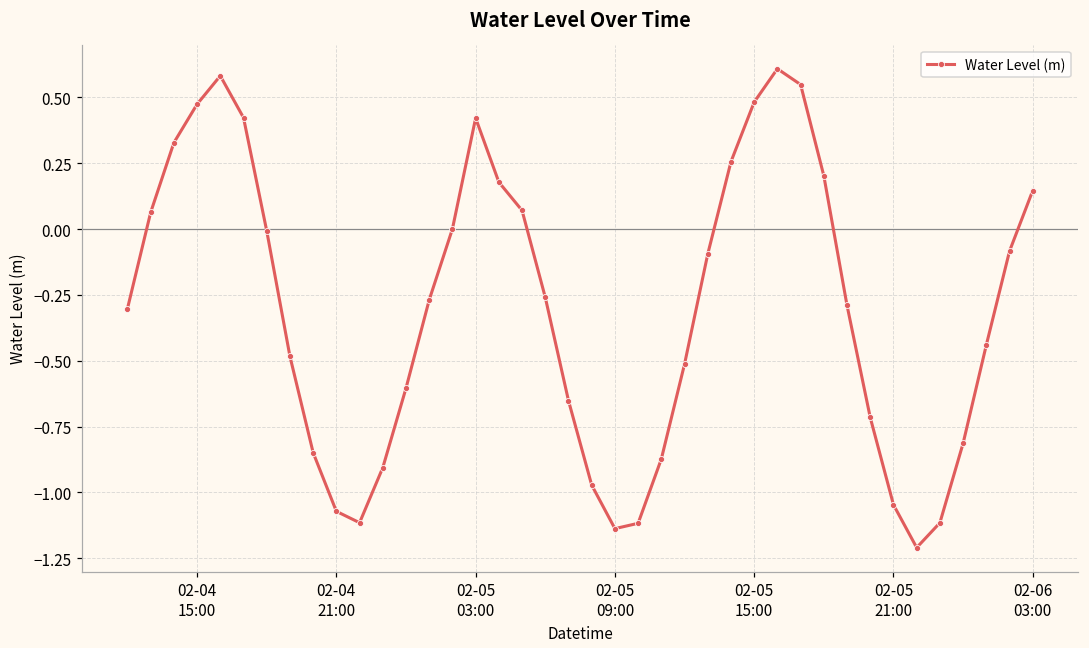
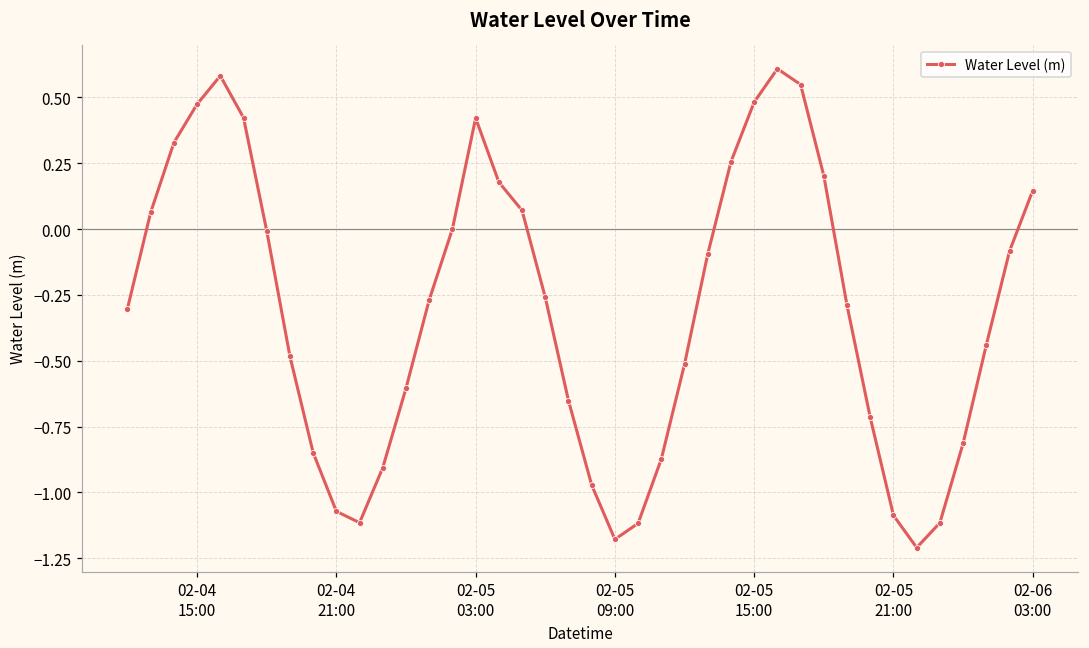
  {
    "02-04 15:00": 0.47,
    "02-04 21:00": -1.07,
    "02-05 03:00": 0.42,
-   "02-05 09:00": -1.14,
+   "02-05 09:00": -1.18,
    "02-05 15:00": 0.48,
-   "02-05 21:00": -1.05,
+   "02-05 21:00": -1.09,
    "02-06 03:00": 0.15
  }
